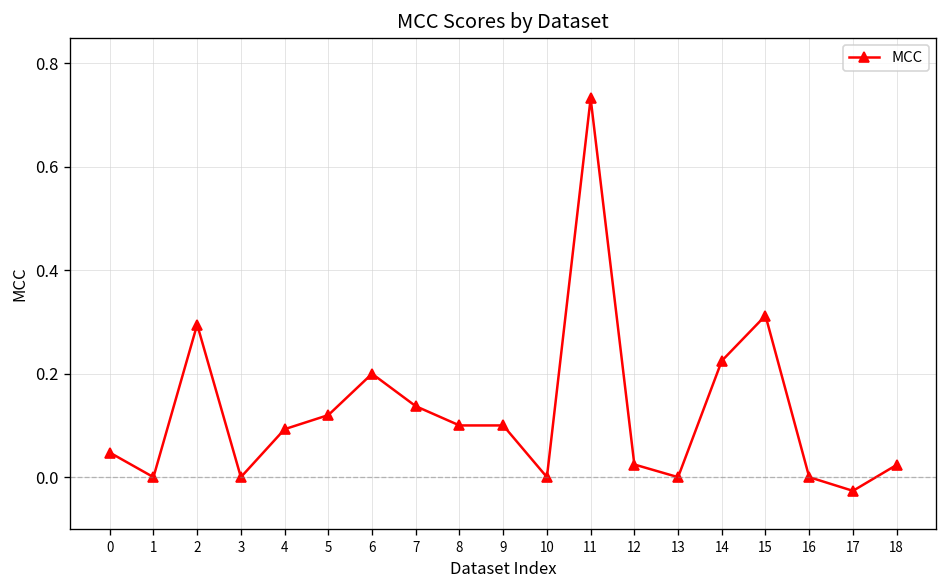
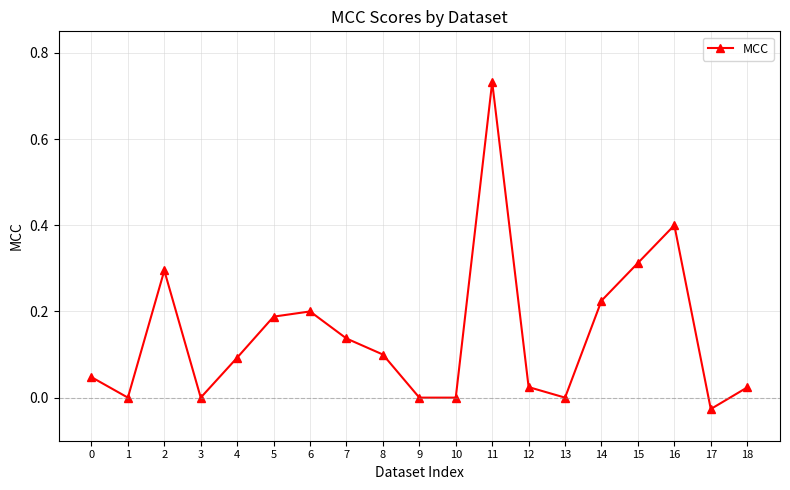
  {
    "0": 0.05,
    "1": 0.00,
    "2": 0.30,
    "3": 0.00,
    "4": 0.09,
-   "5": 0.12,
+   "5": 0.19,
    "6": 0.20,
    "7": 0.14,
    "8": 0.10,
-   "9": 0.1,
+   "9": 0.0,
    "10": 0.00,
    "11": 0.73,
    "12": 0.02,
    "13": 0.00,
    "14": 0.22,
    "15": 0.31,
-   "16": 0.0,
+   "16": 0.4,
    "17": -0.03,
    "18": 0.02
  }
